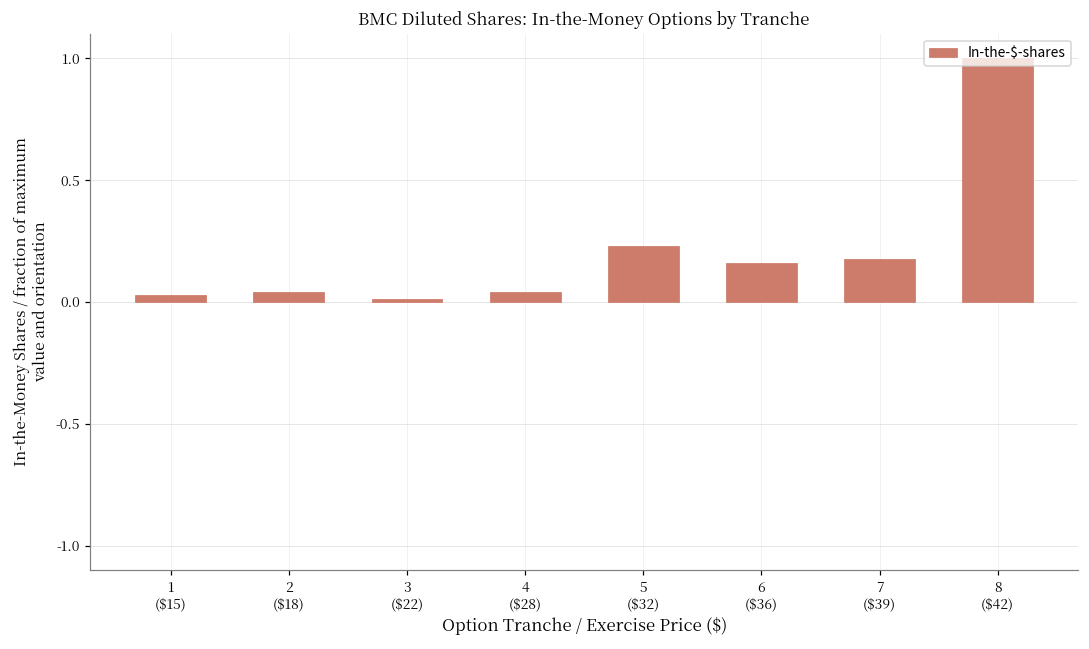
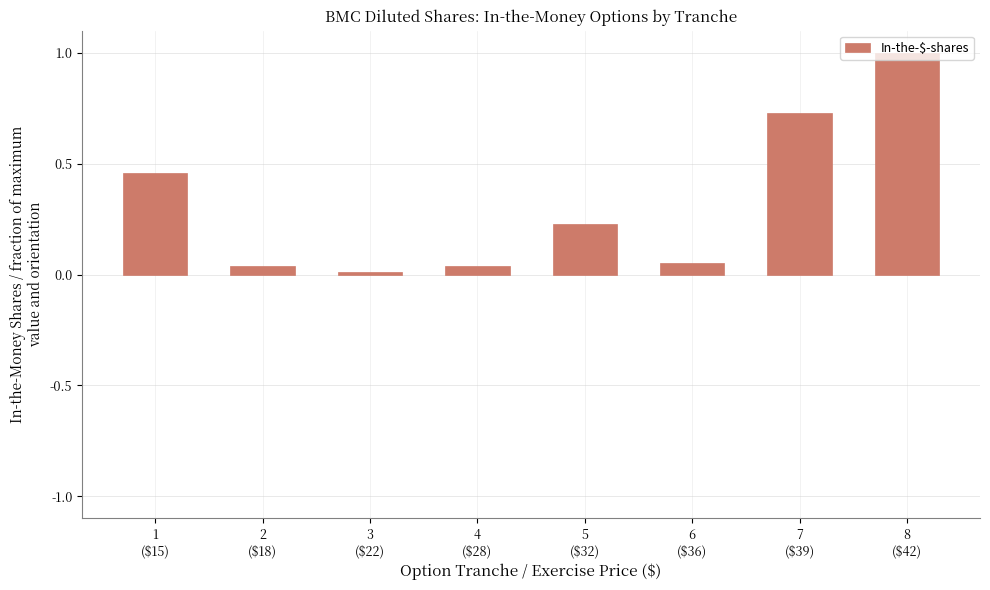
  {
-   "1 ($15)": 0.03,
+   "1 ($15)": 0.46,
    "2 ($18)": 0.04,
    "3 ($22)": 0.01,
    "4 ($28)": 0.04,
    "5 ($32)": 0.23,
-   "6 ($36)": 0.16,
-   "7 ($39)": 0.18
+   "6 ($36)": 0.05,
+   "7 ($39)": 0.73
  }
